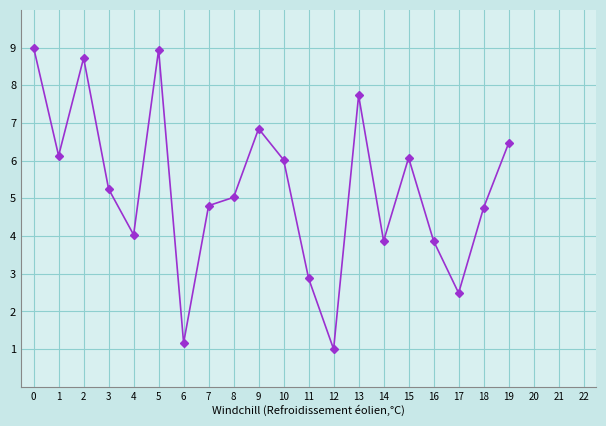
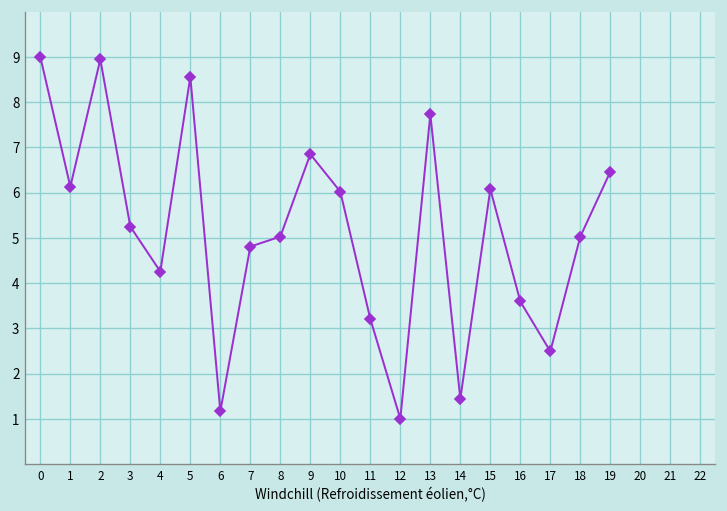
  {
    "0": 9.0,
    "1": 6.1,
-   "2": 8.7,
+   "2": 8.9,
    "3": 5.2,
-   "4": 4.0,
-   "5": 8.9,
+   "4": 4.3,
+   "5": 8.6,
    "6": 1.2,
    "7": 4.8,
    "8": 5.0,
    "9": 6.8,
    "10": 6.0,
-   "11": 2.9,
+   "11": 3.2,
    "12": 1.0,
    "13": 7.7,
-   "14": 3.9,
+   "14": 1.4,
    "15": 6.1,
-   "16": 3.9,
+   "16": 3.6,
    "17": 2.5,
-   "18": 4.8,
+   "18": 5.0,
    "19": 6.5
  }
